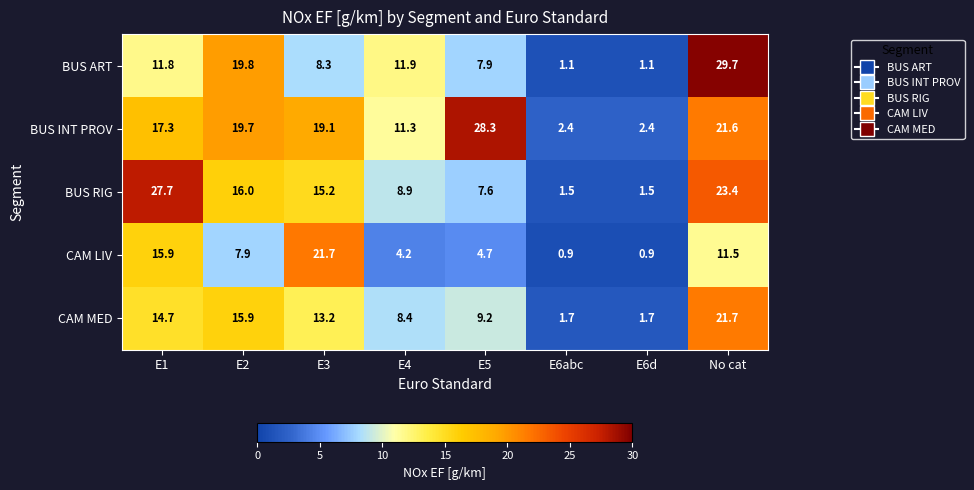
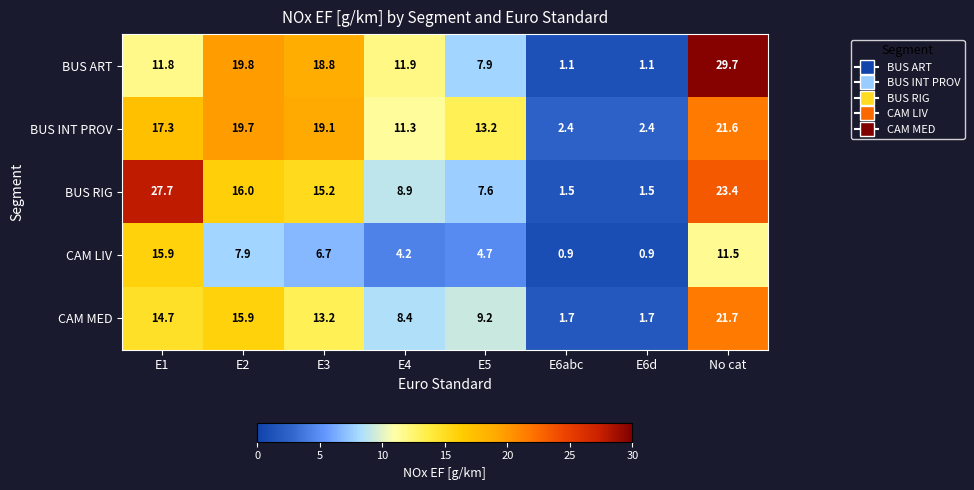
  {
    "BUS ART": {
      "E1": 11.8,
      "E2": 19.8,
-     "E3": 8.3,
+     "E3": 18.8,
      "E4": 11.9,
      "E5": 7.9,
      "E6abc": 1.1,
      "E6d": 1.1,
      "No cat": 29.7
    },
    "BUS INT PROV": {
      "E1": 17.3,
      "E2": 19.7,
      "E3": 19.1,
      "E4": 11.3,
-     "E5": 28.3,
+     "E5": 13.2,
      "E6abc": 2.4,
      "E6d": 2.4,
      "No cat": 21.6
    },
    "BUS RIG": {
      "E1": 27.7,
      "E2": 16.0,
      "E3": 15.2,
      "E4": 8.9,
      "E5": 7.6,
      "E6abc": 1.5,
      "E6d": 1.5,
      "No cat": 23.4
    },
    "CAM LIV": {
      "E1": 15.9,
      "E2": 7.9,
-     "E3": 21.7,
+     "E3": 6.7,
      "E4": 4.2,
      "E5": 4.7,
      "E6abc": 0.9,
      "E6d": 0.9,
      "No cat": 11.5
    },
    "CAM MED": {
      "E1": 14.7,
      "E2": 15.9,
      "E3": 13.2,
      "E4": 8.4,
      "E5": 9.2,
      "E6abc": 1.7,
      "E6d": 1.7,
      "No cat": 21.7
    }
  }
